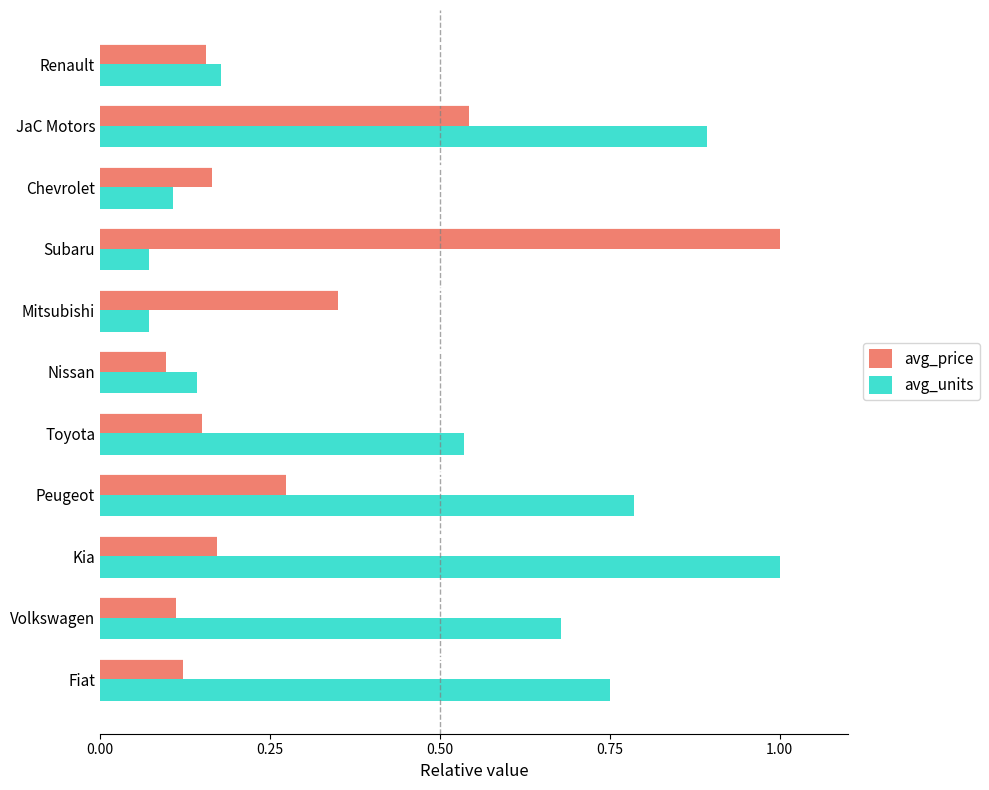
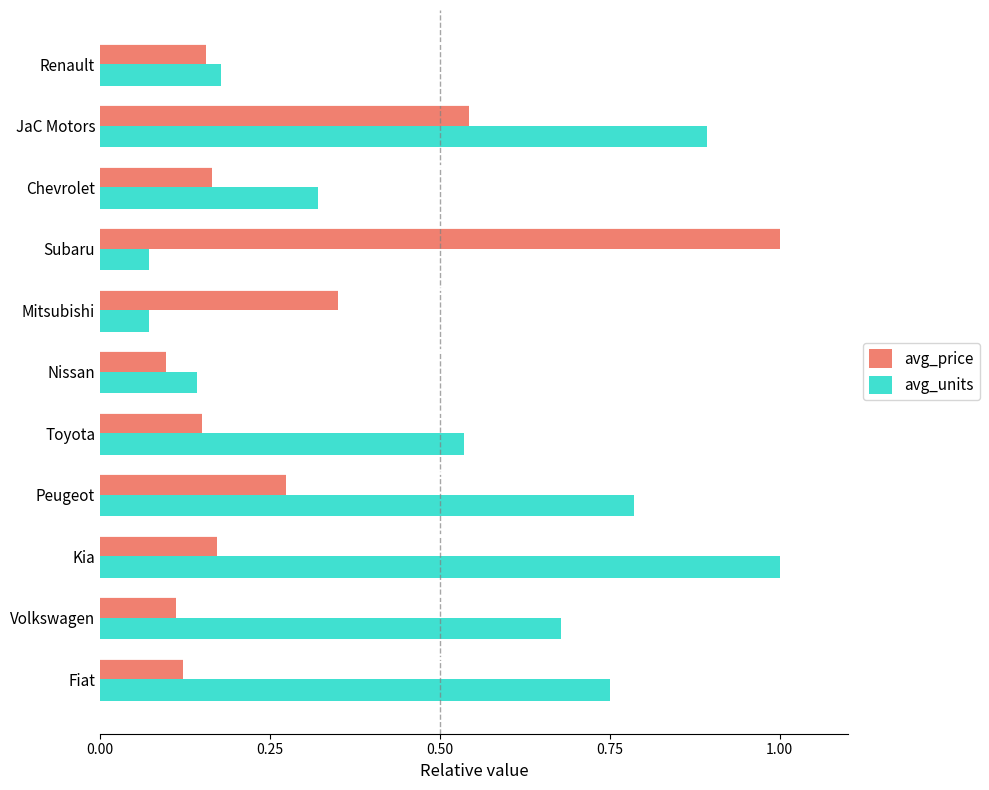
  {
    "avg_price": {
      "Renault": 0.16,
      "JaC Motors": 0.54,
      "Chevrolet": 0.17,
      "Subaru": 1.00,
      "Mitsubishi": 0.35,
      "Nissan": 0.10,
      "Toyota": 0.15,
      "Peugeot": 0.27,
      "Kia": 0.17,
      "Volkswagen": 0.11,
      "Fiat": 0.12
    },
    "avg_units": {
      "Renault": 0.18,
      "JaC Motors": 0.89,
-     "Chevrolet": 0.11,
+     "Chevrolet": 0.32,
      "Subaru": 0.07,
      "Mitsubishi": 0.07,
      "Nissan": 0.14,
      "Toyota": 0.54,
      "Peugeot": 0.79,
      "Kia": 1.00,
      "Volkswagen": 0.68,
      "Fiat": 0.75
    }
  }
